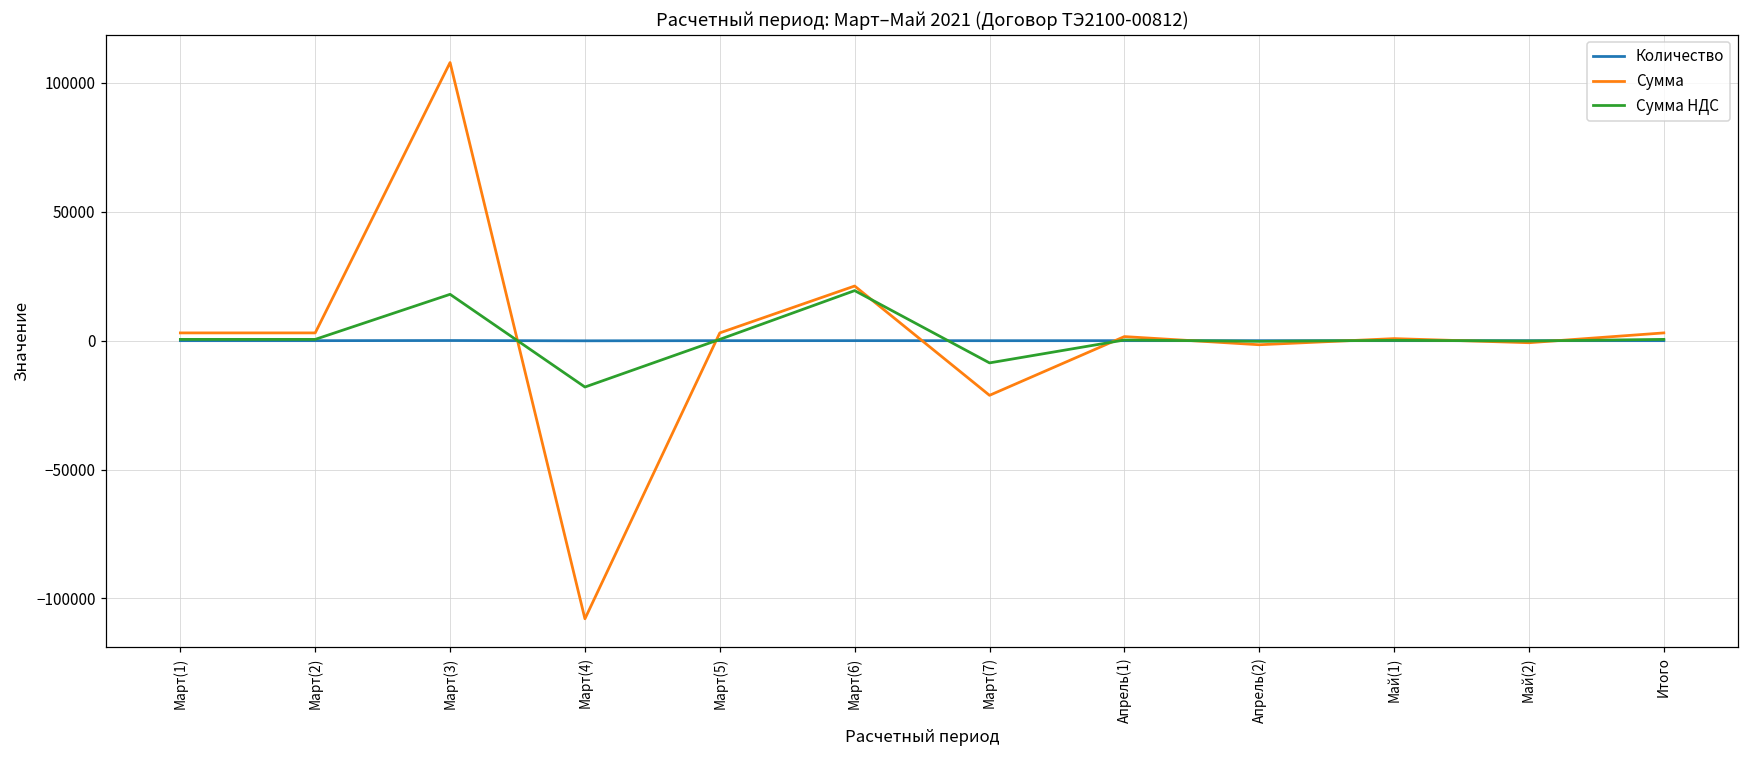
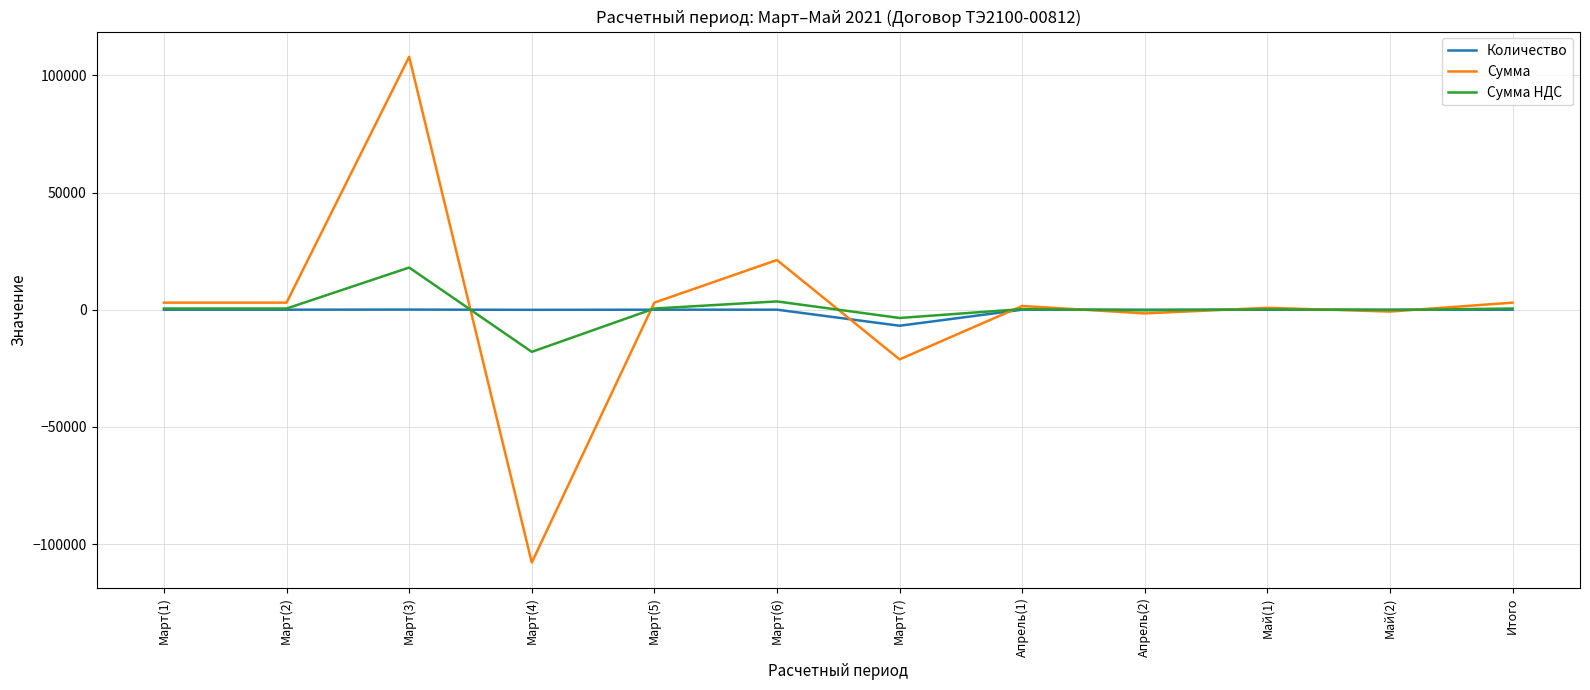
  {
    "Количество": {
      "Март(3)": 0,
      "Март(4)": 0,
      "Март(6)": 0,
-     "Март(7)": 0
+     "Март(7)": -7000
    },
    "Сумма": {
      "Март(1)": 3000,
      "Март(2)": 3000,
      "Март(3)": 108000,
      "Март(4)": -108000,
      "Март(5)": 3000,
      "Март(6)": 21000,
      "Март(7)": -21000,
      "Апрель(1)": 2000,
      "Апрель(2)": -2000,
      "Итого": 3000
    },
    "Сумма НДС": {
      "Март(3)": 18000,
      "Март(4)": -18000,
-     "Март(6)": 19000,
-     "Март(7)": -9000
+     "Март(6)": 4000,
+     "Март(7)": -4000
    }
  }
